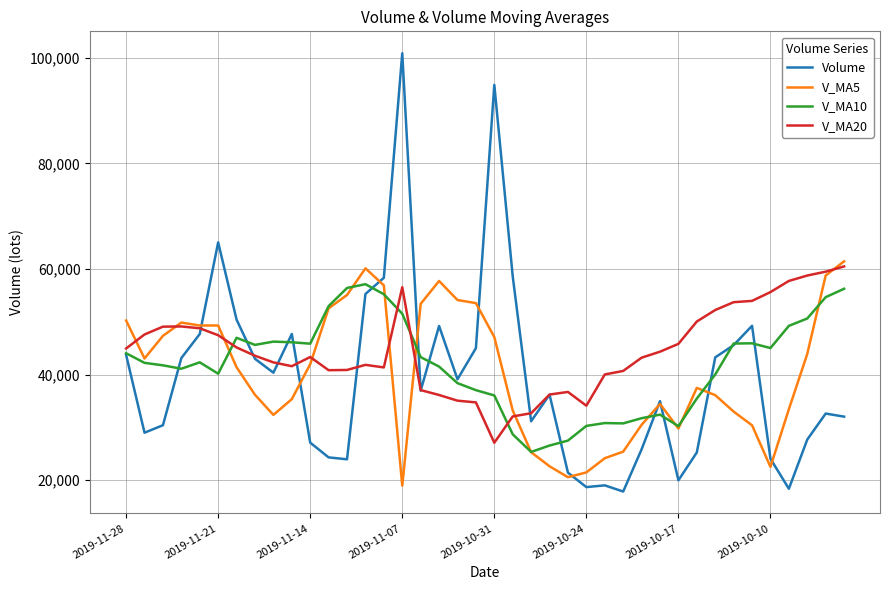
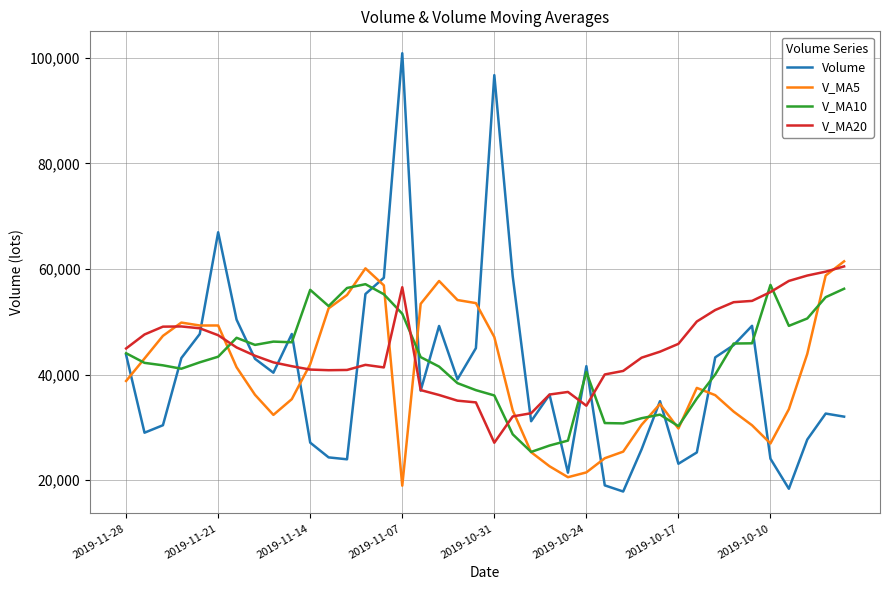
  {
    "Volume": {
-     "2019-11-21": "65,000",
+     "2019-11-21": "67,000",
      "2019-11-14": "27,000",
      "2019-11-07": "101,000",
-     "2019-10-31": "95,000",
-     "2019-10-24": "19,000",
-     "2019-10-17": "20,000",
+     "2019-10-31": "97,000",
+     "2019-10-24": "42,000",
+     "2019-10-17": "23,000",
      "2019-10-10": "24,000"
    },
    "V_MA5": {
-     "2019-11-28": "50,000",
+     "2019-11-28": "39,000",
      "2019-11-21": "49,000",
      "2019-11-14": "42,000",
      "2019-11-07": "19,000",
      "2019-10-31": "47,000",
      "2019-10-24": "21,000",
-     "2019-10-10": "23,000"
+     "2019-10-10": "27,000"
    },
    "V_MA10": {
-     "2019-11-21": "40,000",
-     "2019-11-14": "46,000",
+     "2019-11-21": "43,000",
+     "2019-11-14": "56,000",
      "2019-11-07": "52,000",
      "2019-10-31": "36,000",
-     "2019-10-24": "30,000",
-     "2019-10-10": "45,000"
+     "2019-10-24": "40,000",
+     "2019-10-10": "57,000"
    },
    "V_MA20": {
      "2019-11-28": "45,000",
      "2019-11-21": "47,000",
-     "2019-11-14": "43,000",
+     "2019-11-14": "41,000",
      "2019-11-07": "57,000",
      "2019-10-31": "27,000",
      "2019-10-24": "34,000",
      "2019-10-17": "46,000",
      "2019-10-10": "56,000"
    }
  }
